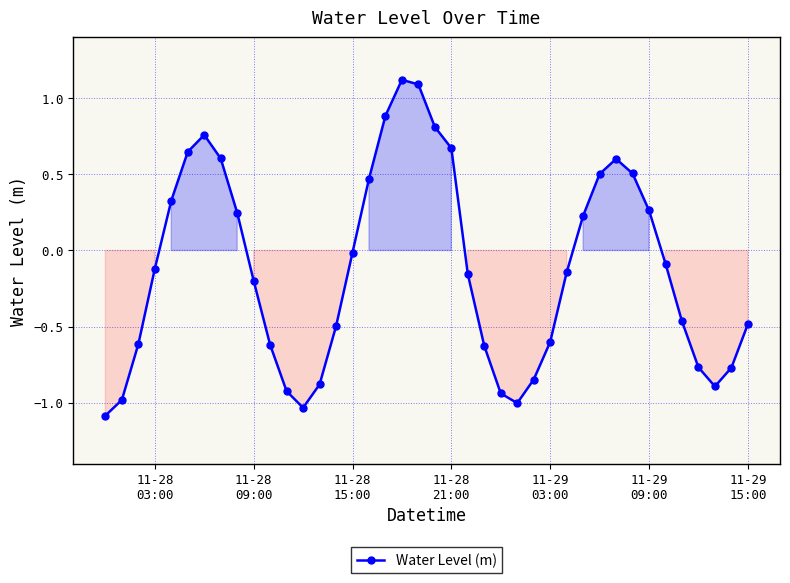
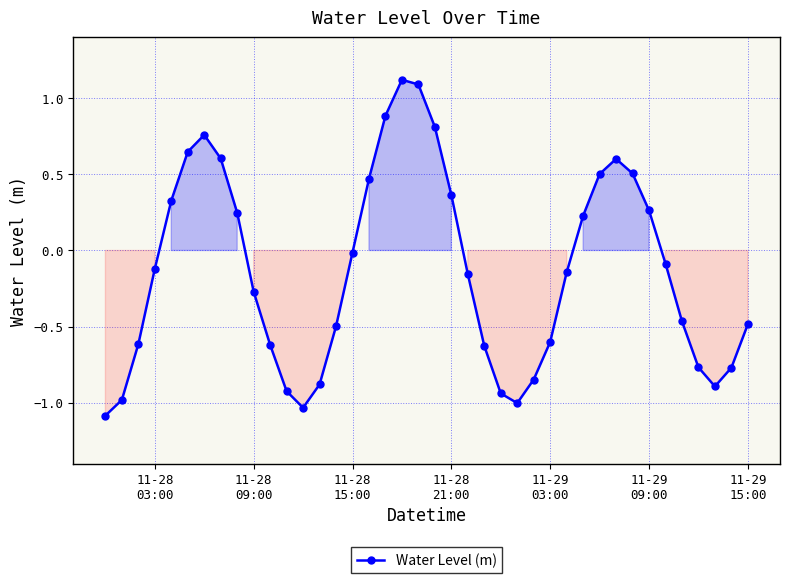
  {
    "11-28 03:00": -0.12,
-   "11-28 09:00": -0.20,
+   "11-28 09:00": -0.27,
    "11-28 15:00": -0.01,
-   "11-28 21:00": 0.67,
+   "11-28 21:00": 0.36,
    "11-29 03:00": -0.60,
    "11-29 09:00": 0.26,
    "11-29 15:00": -0.48
  }
